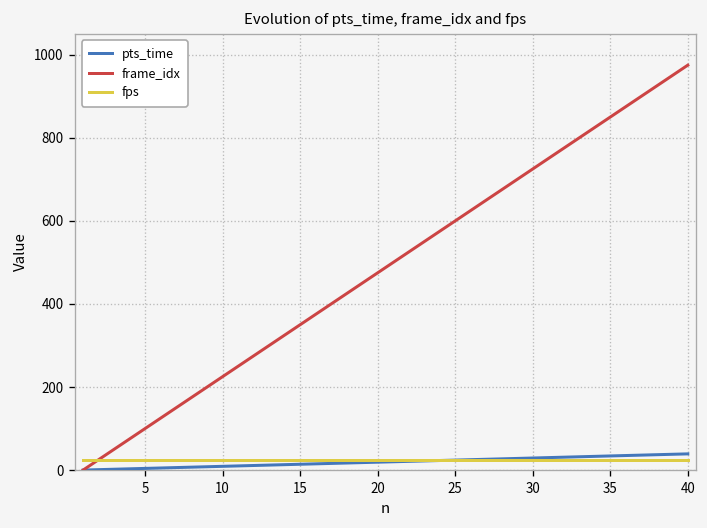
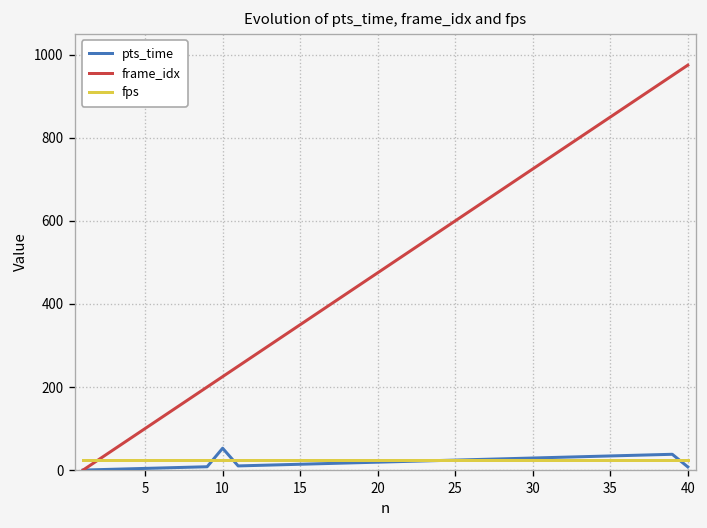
  {
    "pts_time": {
      "5": 0,
-     "10": 10,
+     "10": 50,
      "15": 10,
      "35": 30,
-     "40": 40
+     "40": 10
    },
    "frame_idx": {
      "5": 100,
      "10": 230,
      "15": 350,
      "20": 480,
      "25": 600,
      "30": 730,
      "35": 850,
      "40": 980
    },
    "fps": {
      "5": 30,
      "10": 30,
      "15": 30,
      "35": 30,
      "40": 30
    }
  }
